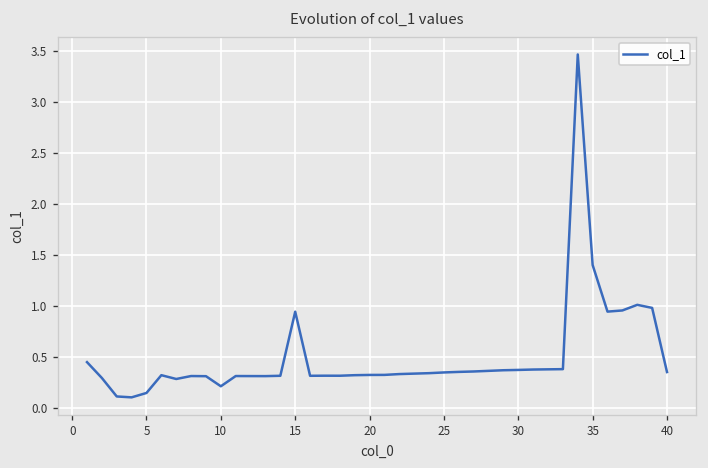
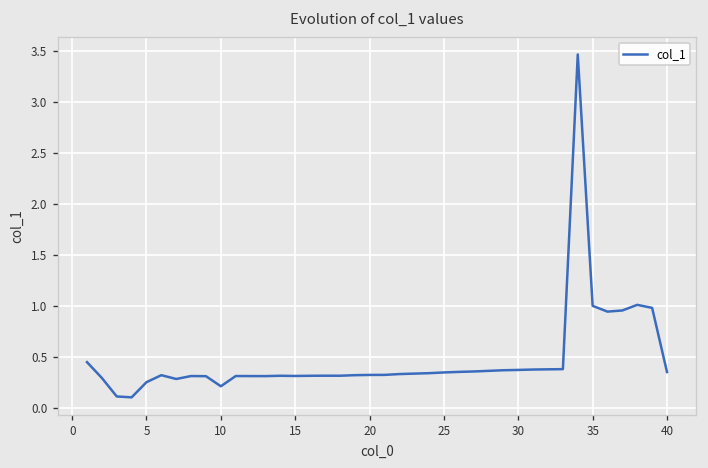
  {
-   "5": 0.1,
+   "5": 0.3,
    "10": 0.2,
-   "15": 0.9,
+   "15": 0.3,
    "20": 0.3,
    "25": 0.3,
    "30": 0.4,
-   "35": 1.4,
+   "35": 1.0,
    "40": 0.4
  }
